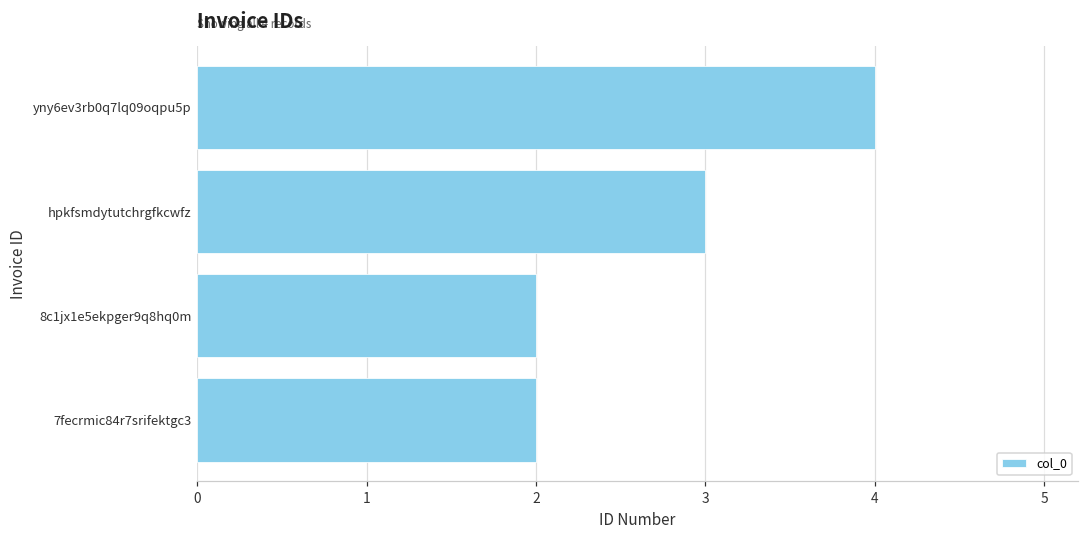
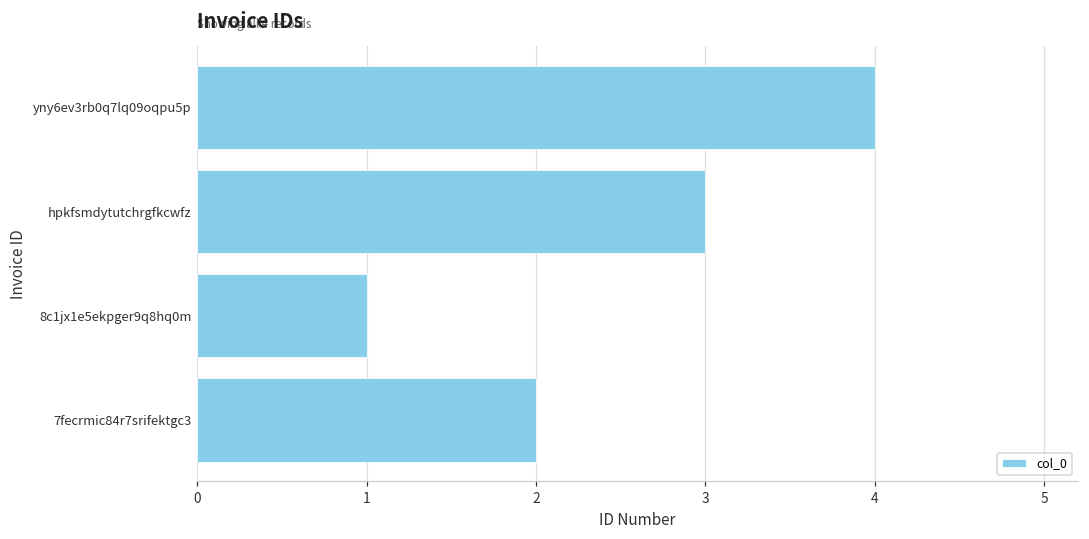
  {
    "yny6ev3rb0q7lq09oqpu5p": 4,
    "hpkfsmdytutchrgfkcwfz": 3,
-   "8c1jx1e5ekpger9q8hq0m": 2,
+   "8c1jx1e5ekpger9q8hq0m": 1,
    "7fecrmic84r7srifektgc3": 2
  }
